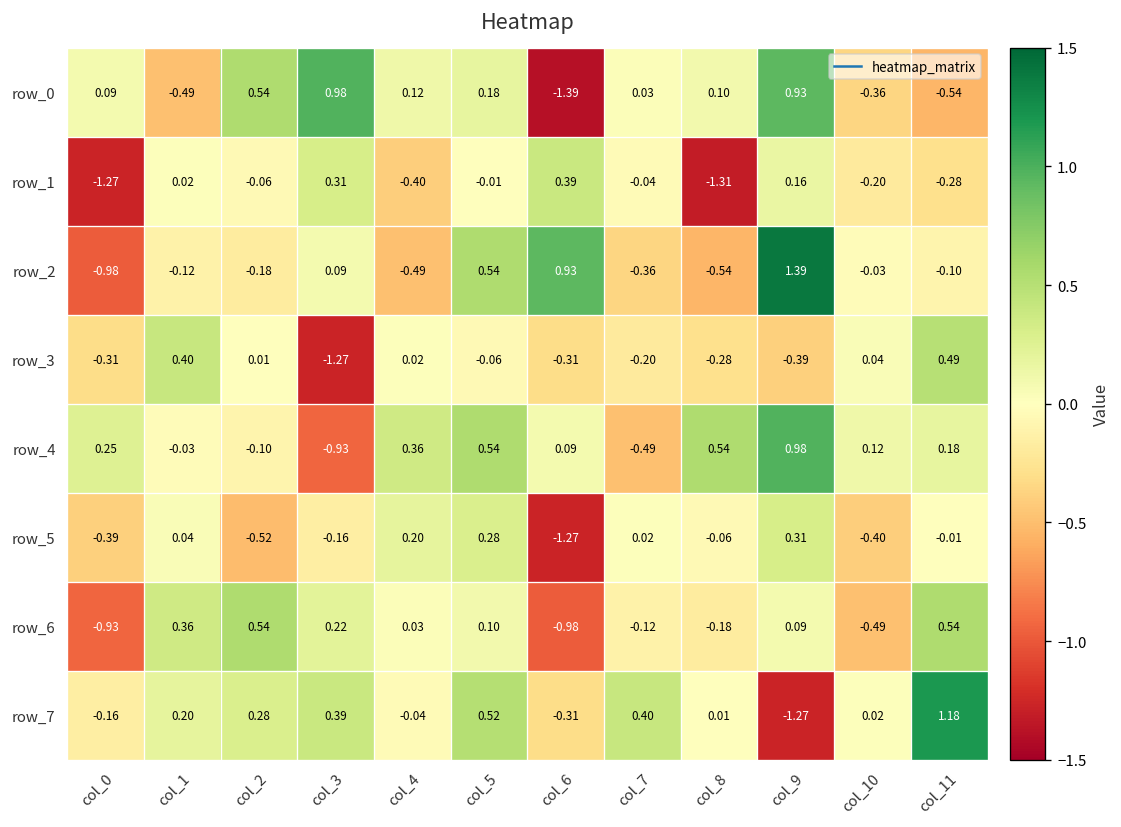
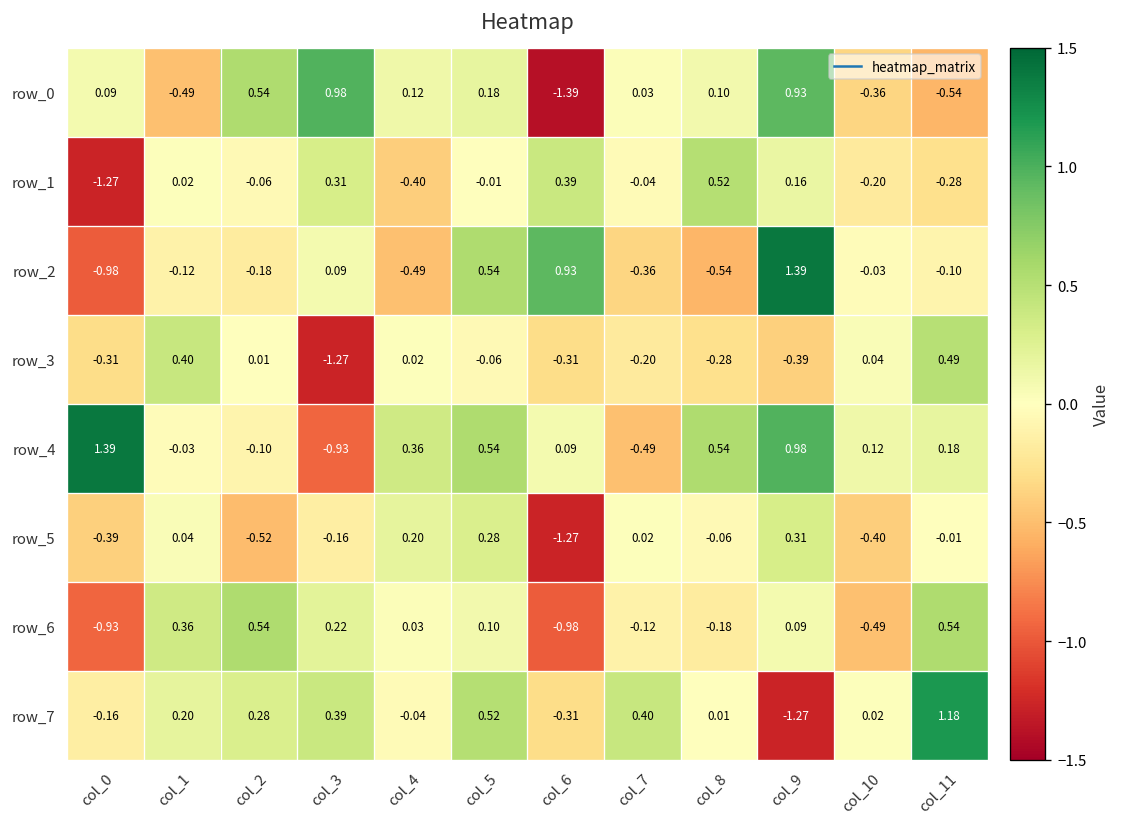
  {
    "row_0": {
      "col_0": 0.09,
      "col_1": -0.49,
      "col_2": 0.54,
      "col_3": 0.98,
      "col_4": 0.12,
      "col_5": 0.18,
      "col_6": -1.39,
      "col_7": 0.03,
      "col_8": 0.10,
      "col_9": 0.93,
      "col_10": -0.36,
      "col_11": -0.54
    },
    "row_1": {
      "col_0": -1.27,
      "col_1": 0.02,
      "col_2": -0.06,
      "col_3": 0.31,
      "col_4": -0.40,
      "col_5": -0.01,
      "col_6": 0.39,
      "col_7": -0.04,
-     "col_8": -1.31,
+     "col_8": 0.52,
      "col_9": 0.16,
      "col_10": -0.20,
      "col_11": -0.28
    },
    "row_2": {
      "col_0": -0.98,
      "col_1": -0.12,
      "col_2": -0.18,
      "col_3": 0.09,
      "col_4": -0.49,
      "col_5": 0.54,
      "col_6": 0.93,
      "col_7": -0.36,
      "col_8": -0.54,
      "col_9": 1.39,
      "col_10": -0.03,
      "col_11": -0.10
    },
    "row_3": {
      "col_0": -0.31,
      "col_1": 0.40,
      "col_2": 0.01,
      "col_3": -1.27,
      "col_4": 0.02,
      "col_5": -0.06,
      "col_6": -0.31,
      "col_7": -0.20,
      "col_8": -0.28,
      "col_9": -0.39,
      "col_10": 0.04,
      "col_11": 0.49
    },
    "row_4": {
-     "col_0": 0.25,
+     "col_0": 1.39,
      "col_1": -0.03,
      "col_2": -0.10,
      "col_3": -0.93,
      "col_4": 0.36,
      "col_5": 0.54,
      "col_6": 0.09,
      "col_7": -0.49,
      "col_8": 0.54,
      "col_9": 0.98,
      "col_10": 0.12,
      "col_11": 0.18
    },
    "row_5": {
      "col_0": -0.39,
      "col_1": 0.04,
      "col_2": -0.52,
      "col_3": -0.16,
      "col_4": 0.20,
      "col_5": 0.28,
      "col_6": -1.27,
      "col_7": 0.02,
      "col_8": -0.06,
      "col_9": 0.31,
      "col_10": -0.40,
      "col_11": -0.01
    },
    "row_6": {
      "col_0": -0.93,
      "col_1": 0.36,
      "col_2": 0.54,
      "col_3": 0.22,
      "col_4": 0.03,
      "col_5": 0.10,
      "col_6": -0.98,
      "col_7": -0.12,
      "col_8": -0.18,
      "col_9": 0.09,
      "col_10": -0.49,
      "col_11": 0.54
    },
    "row_7": {
      "col_0": -0.16,
      "col_1": 0.20,
      "col_2": 0.28,
      "col_3": 0.39,
      "col_4": -0.04,
      "col_5": 0.52,
      "col_6": -0.31,
      "col_7": 0.40,
      "col_8": 0.01,
      "col_9": -1.27,
      "col_10": 0.02,
      "col_11": 1.18
    }
  }
